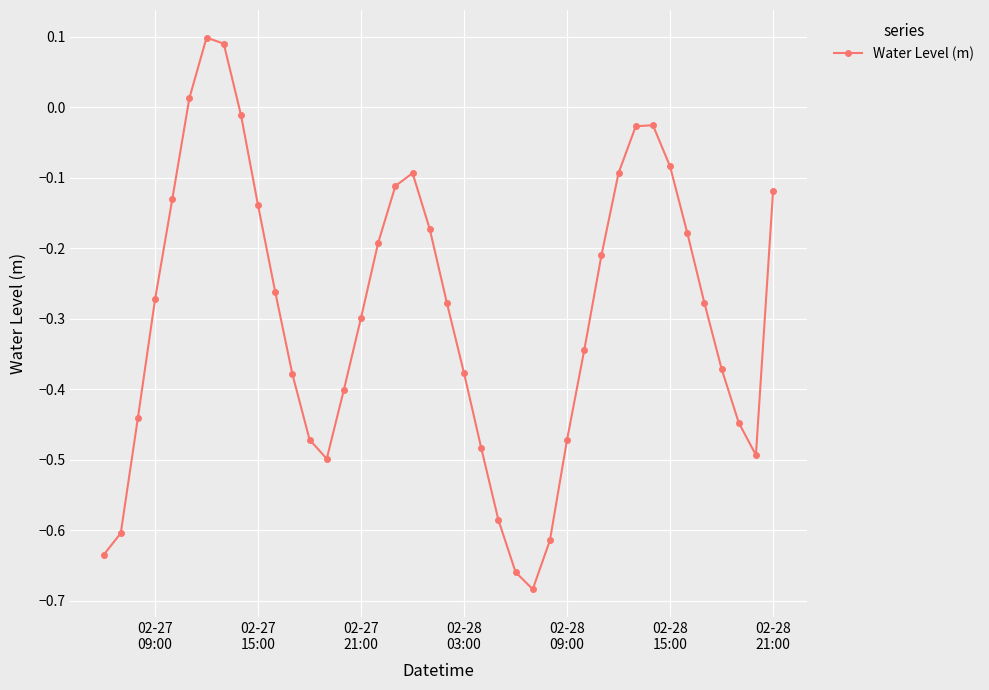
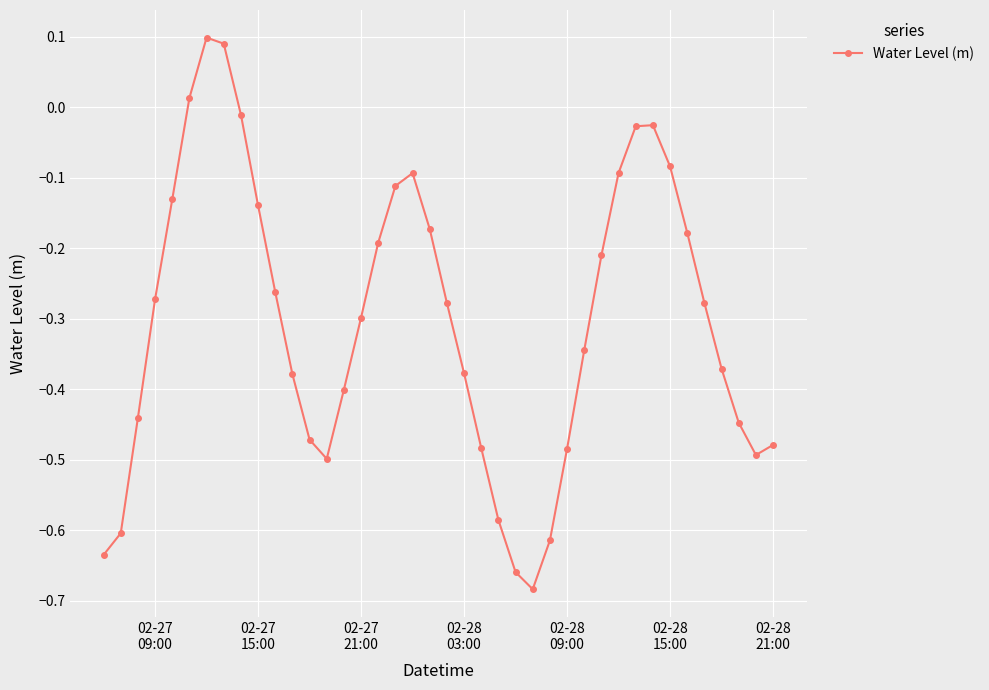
  {
    "02-27 09:00": -0.27,
    "02-27 15:00": -0.14,
    "02-27 21:00": -0.30,
    "02-28 03:00": -0.38,
-   "02-28 09:00": -0.47,
+   "02-28 09:00": -0.48,
    "02-28 15:00": -0.08,
-   "02-28 21:00": -0.12
+   "02-28 21:00": -0.48
  }
